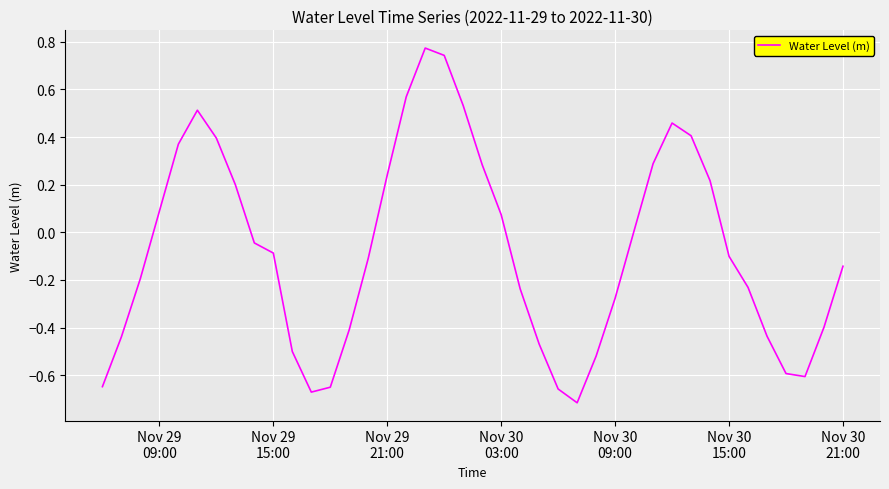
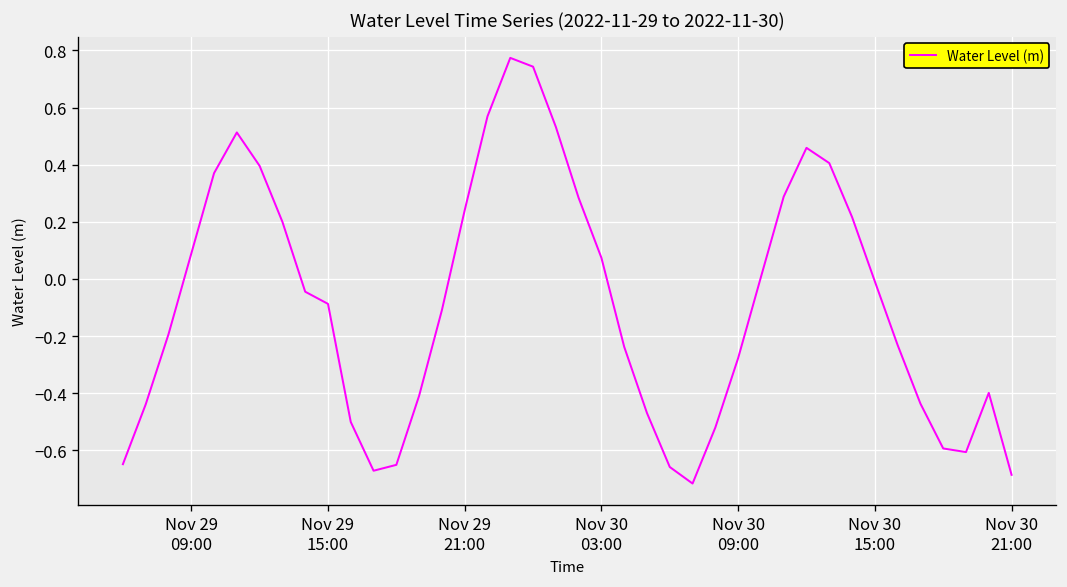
  {
    "Nov 29 09:00": 0.09,
    "Nov 29 15:00": -0.09,
    "Nov 29 21:00": 0.24,
    "Nov 30 03:00": 0.07,
    "Nov 30 09:00": -0.28,
-   "Nov 30 15:00": -0.10,
-   "Nov 30 21:00": -0.14
+   "Nov 30 15:00": -0.01,
+   "Nov 30 21:00": -0.69
  }
